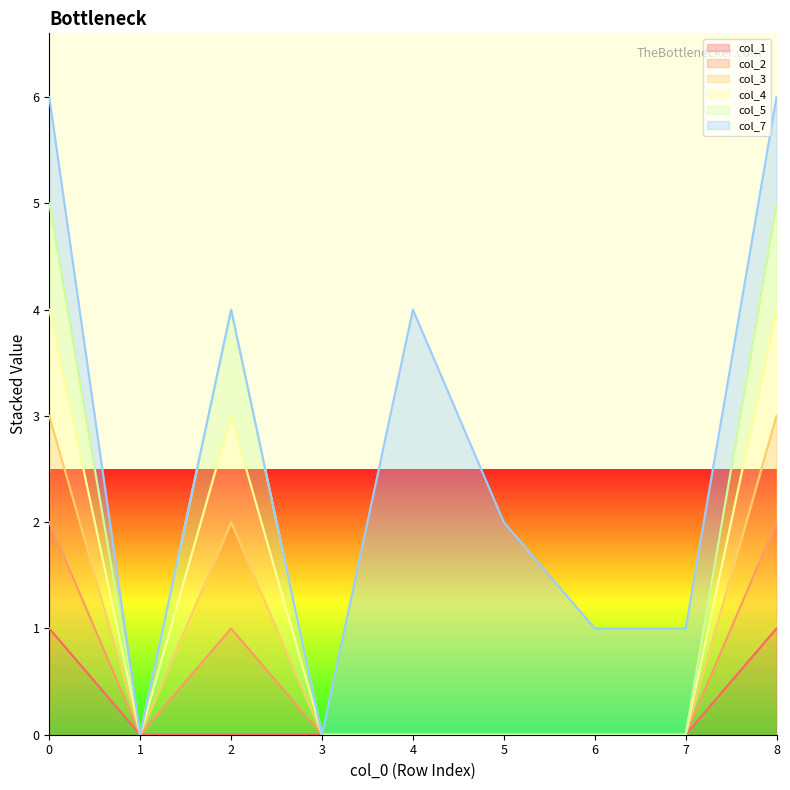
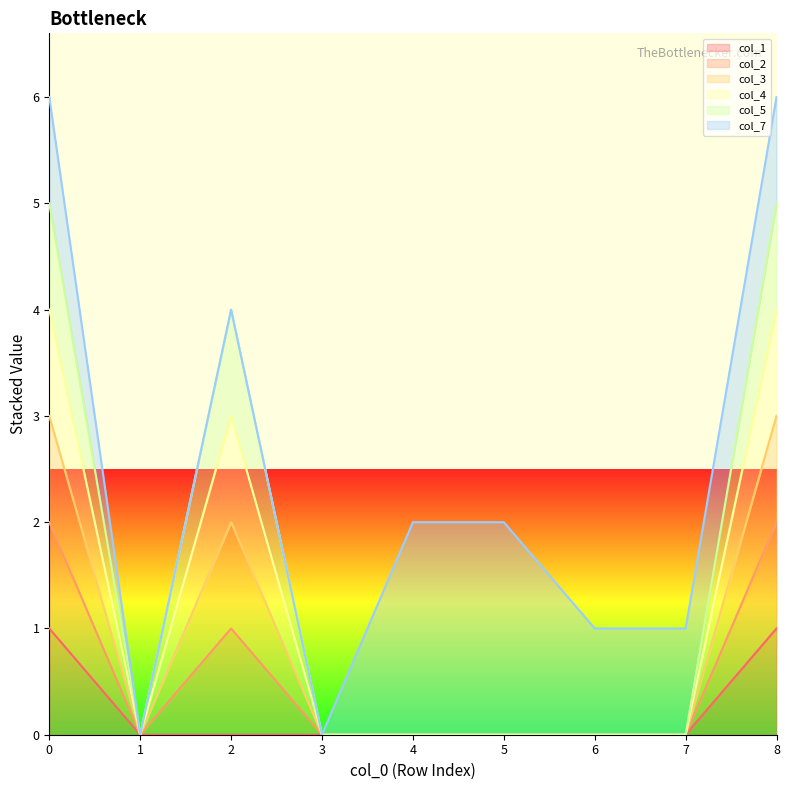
  {
    "col_7": {
      "0": 6,
-     "4": 4,
+     "4": 2,
      "5": 2,
      "6": 1,
      "7": 1,
      "8": 6
    }
  }
